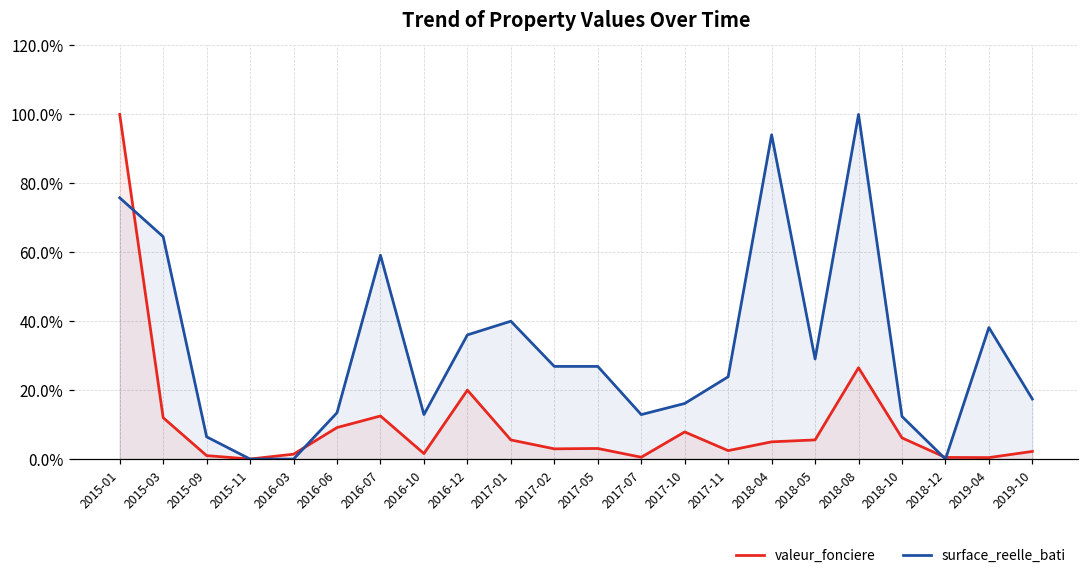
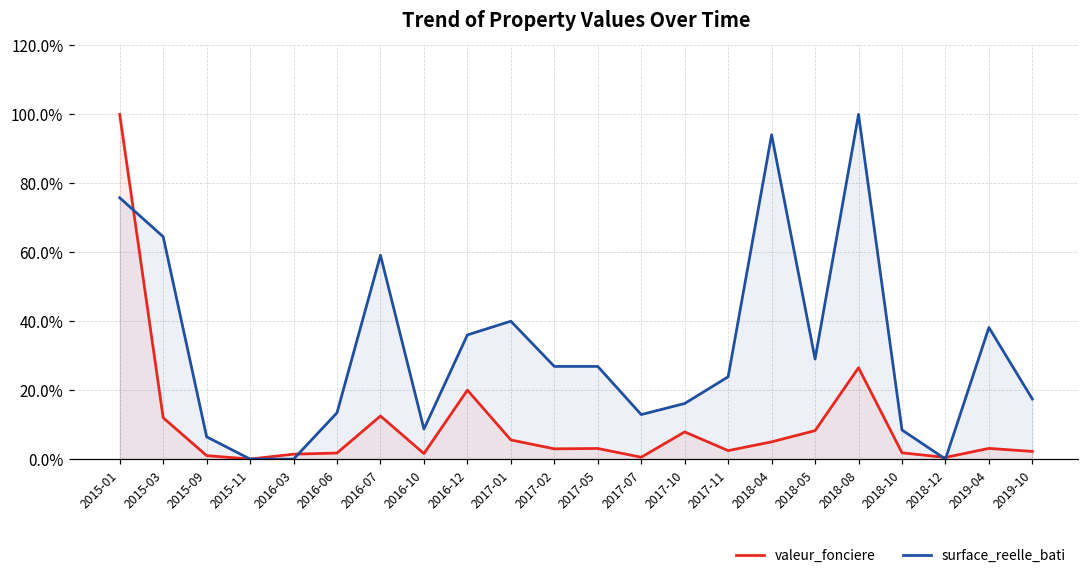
  {
    "valeur_fonciere": {
      "2015-01": "100%",
      "2015-03": "12%",
      "2015-09": "1%",
      "2016-03": "1%",
-     "2016-06": "9%",
+     "2016-06": "2%",
      "2016-07": "13%",
      "2016-10": "2%",
      "2016-12": "20%",
      "2017-01": "6%",
      "2017-02": "3%",
      "2017-05": "3%",
      "2017-07": "1%",
      "2017-10": "8%",
      "2017-11": "2%",
      "2018-04": "5%",
-     "2018-05": "6%",
+     "2018-05": "8%",
      "2018-08": "27%",
-     "2018-10": "6%",
-     "2019-04": "0%",
+     "2018-10": "2%",
+     "2019-04": "3%",
      "2019-10": "2%"
    },
    "surface_reelle_bati": {
      "2015-01": "76%",
      "2015-03": "65%",
      "2015-09": "6%",
      "2016-03": "0%",
      "2016-06": "13%",
      "2016-07": "59%",
-     "2016-10": "13%",
+     "2016-10": "9%",
      "2016-12": "36%",
      "2017-01": "40%",
      "2017-02": "27%",
      "2017-05": "27%",
      "2017-07": "13%",
      "2017-10": "16%",
      "2017-11": "24%",
      "2018-04": "94%",
      "2018-05": "29%",
      "2018-08": "100%",
-     "2018-10": "12%",
+     "2018-10": "8%",
      "2019-04": "38%",
      "2019-10": "17%"
    }
  }
